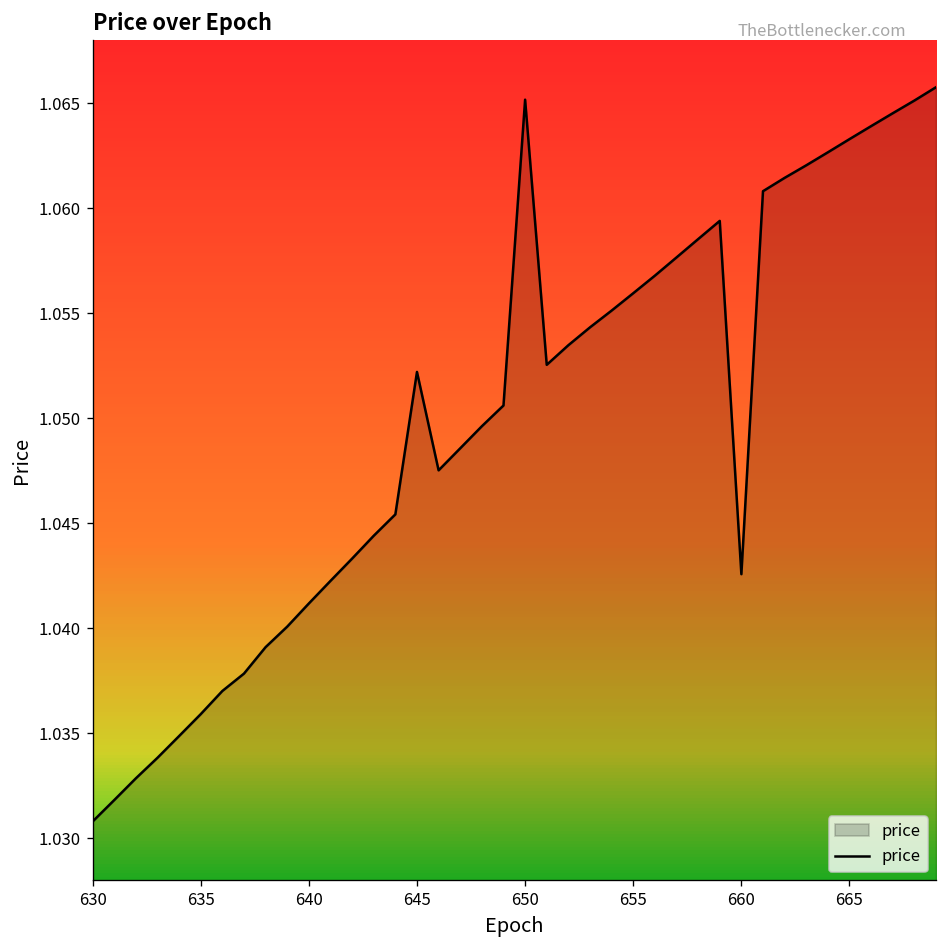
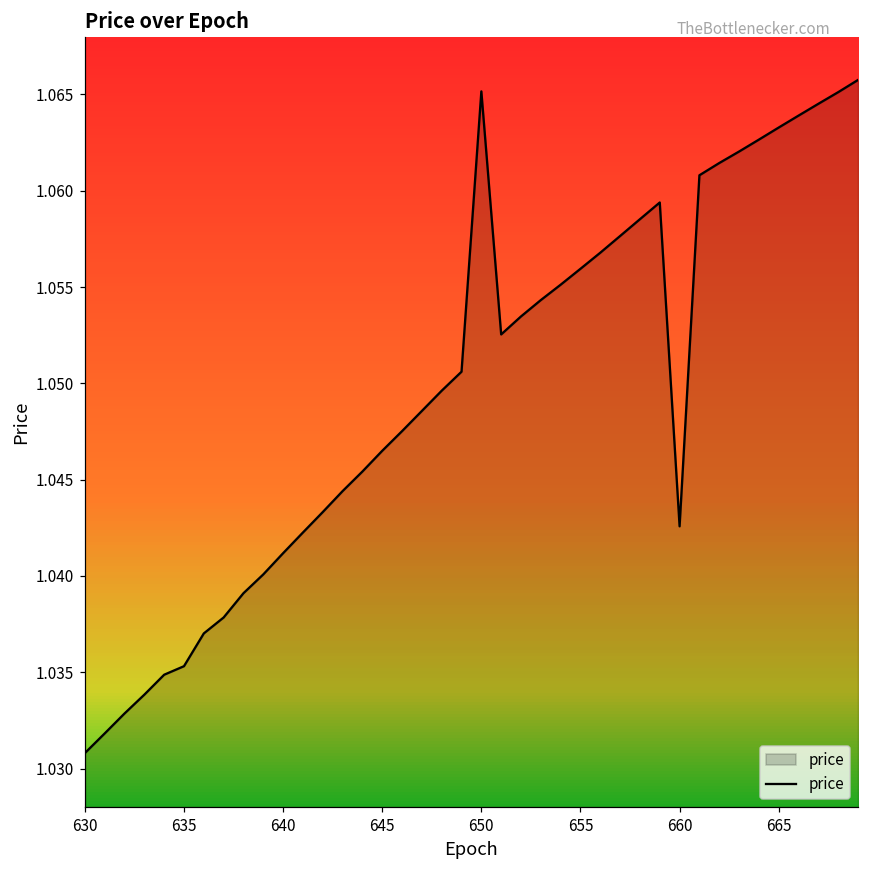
  {
    "630": 1.0308,
-   "635": 1.0359,
+   "635": 1.0353,
    "640": 1.0412,
-   "645": 1.0522,
+   "645": 1.0465,
    "650": 1.0652,
    "655": 1.0559,
    "660": 1.0426,
    "665": 1.0633
  }
